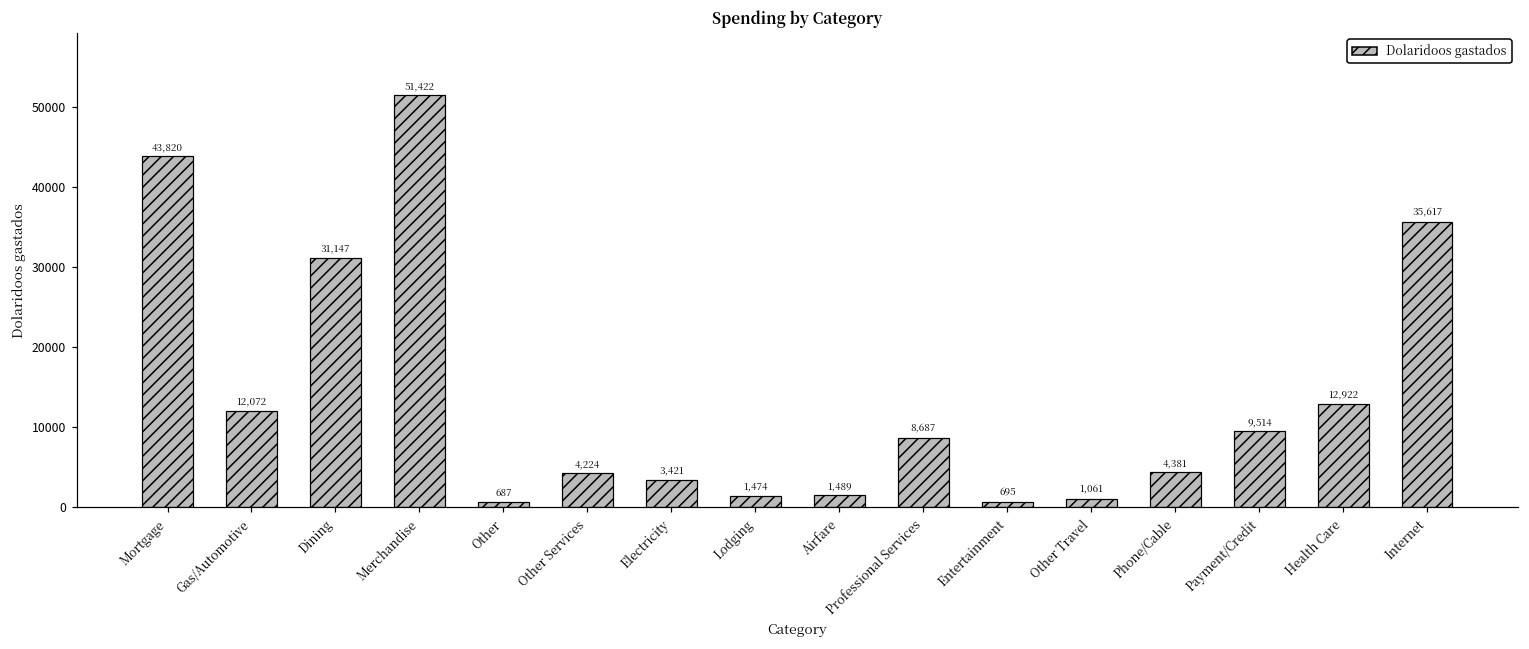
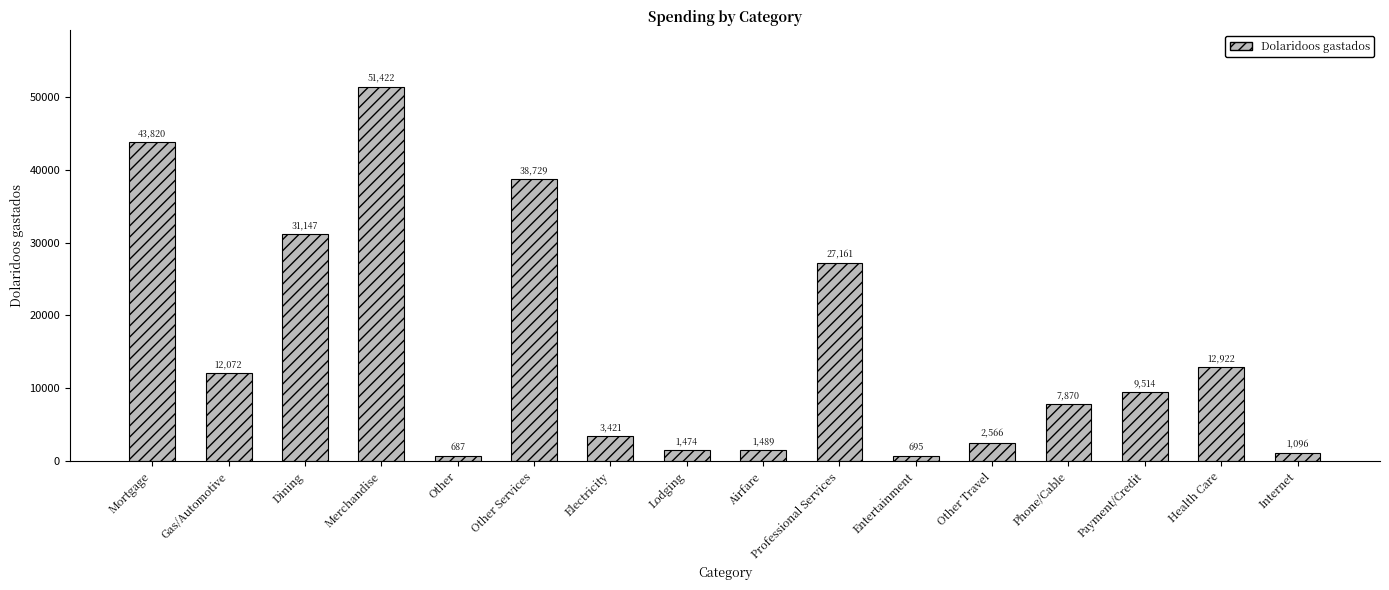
  {
    "Mortgage": "43,820",
    "Gas/Automotive": "12,072",
    "Dining": "31,147",
    "Merchandise": "51,422",
    "Other": "687",
-   "Other Services": "4,224",
+   "Other Services": "38,729",
    "Electricity": "3,421",
    "Lodging": "1,474",
    "Airfare": "1,489",
-   "Professional Services": "8,687",
+   "Professional Services": "27,161",
    "Entertainment": "695",
-   "Other Travel": "1,061",
-   "Phone/Cable": "4,381",
+   "Other Travel": "2,566",
+   "Phone/Cable": "7,870",
    "Payment/Credit": "9,514",
    "Health Care": "12,922",
-   "Internet": "35,617"
+   "Internet": "1,096"
  }
